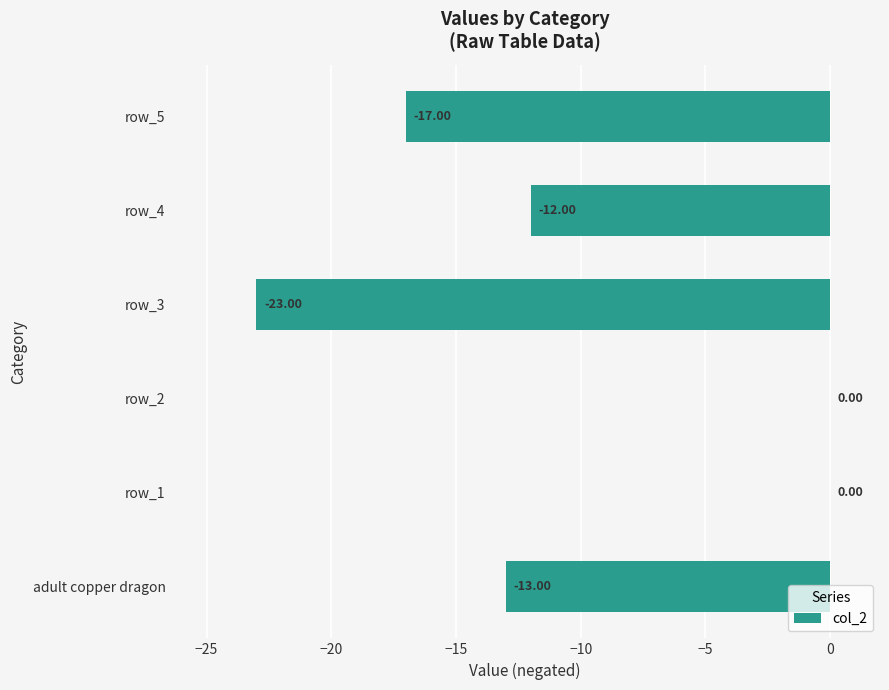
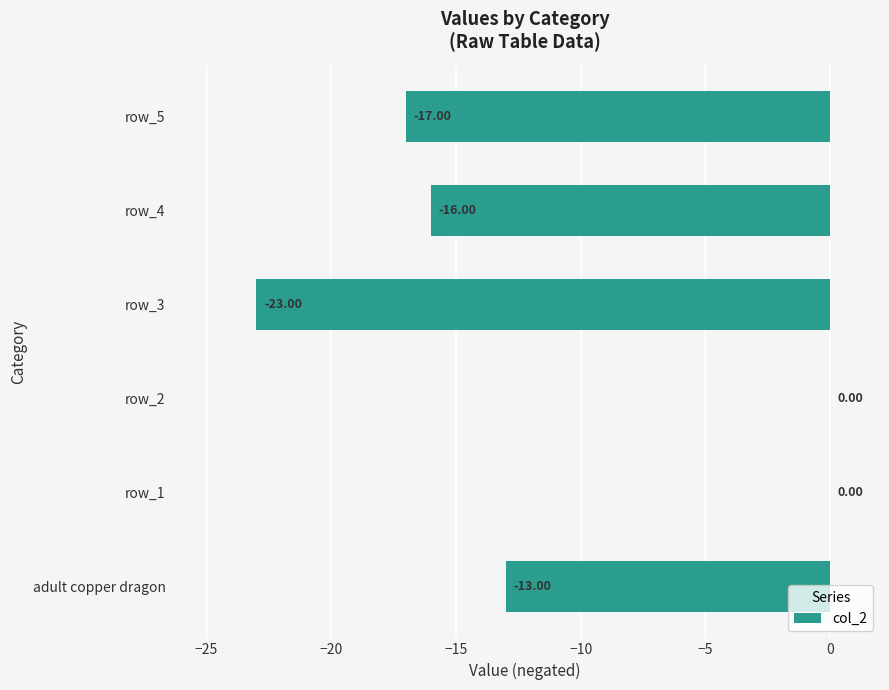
  {
    "row_5": -17.00,
-   "row_4": -12.00,
+   "row_4": -16.00,
    "row_3": -23.00,
    "row_2": 0.00,
    "row_1": 0.00,
    "adult copper dragon": -13.00
  }
